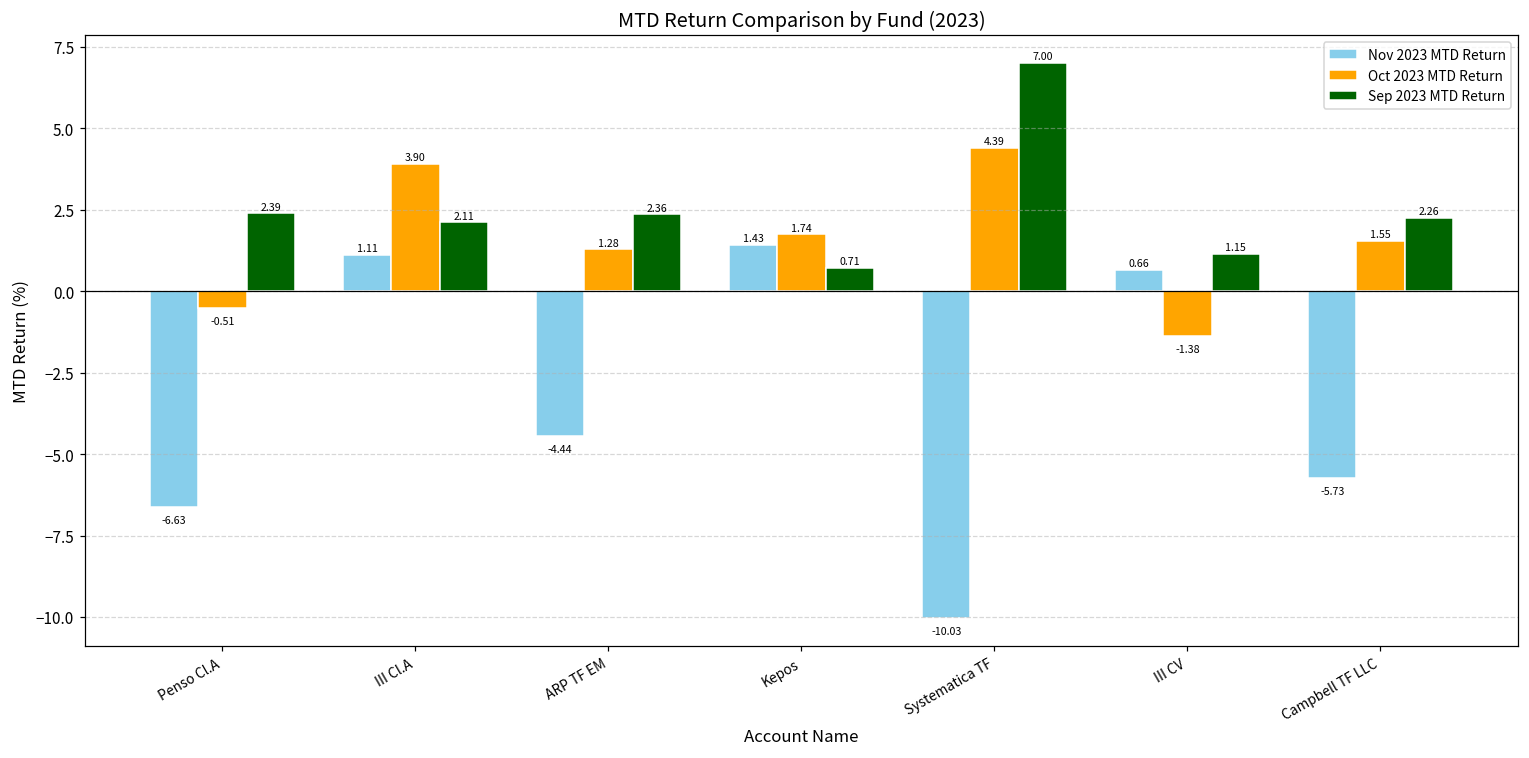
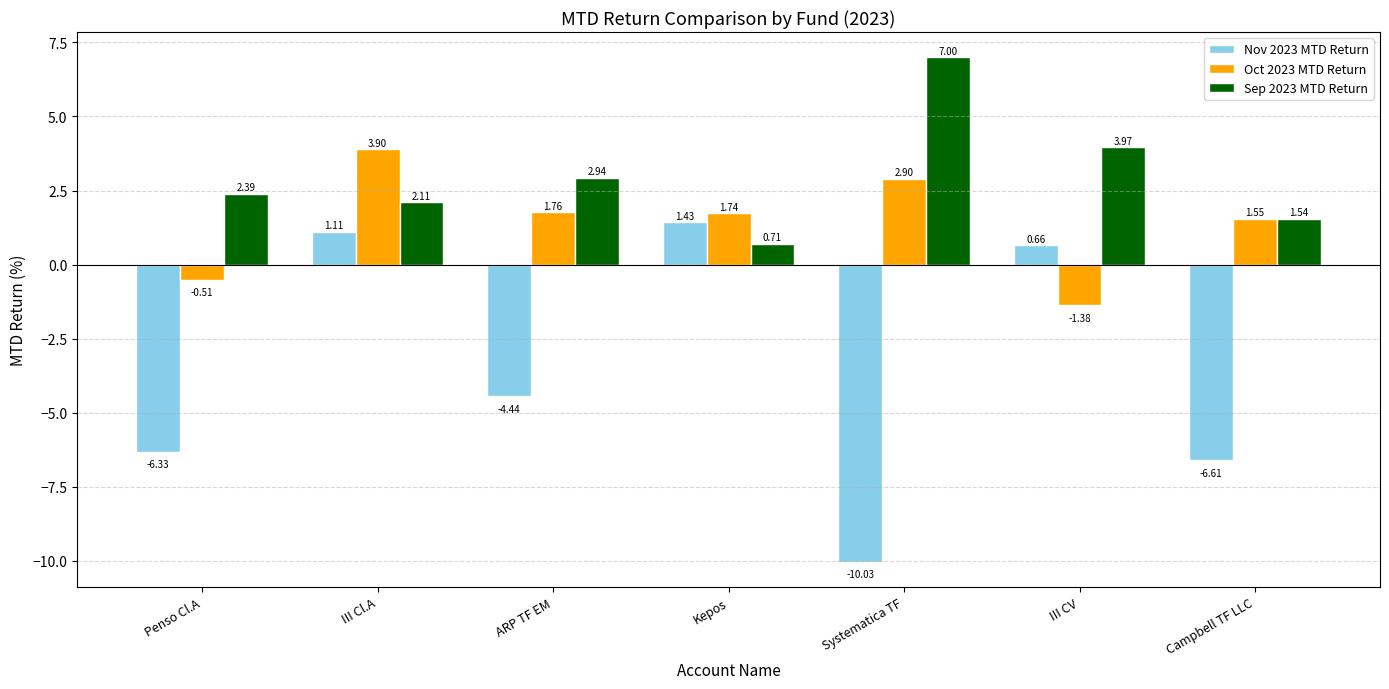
  {
    "Nov 2023 MTD Return": {
-     "Penso Cl.A": -6.63,
+     "Penso Cl.A": -6.33,
      "III Cl.A": 1.11,
      "ARP TF EM": -4.44,
      "Kepos": 1.43,
      "Systematica TF": -10.03,
      "III CV": 0.66,
-     "Campbell TF LLC": -5.73
+     "Campbell TF LLC": -6.61
    },
    "Oct 2023 MTD Return": {
      "Penso Cl.A": -0.51,
      "III Cl.A": 3.90,
-     "ARP TF EM": 1.28,
+     "ARP TF EM": 1.76,
      "Kepos": 1.74,
-     "Systematica TF": 4.39,
+     "Systematica TF": 2.90,
      "III CV": -1.38,
      "Campbell TF LLC": 1.55
    },
    "Sep 2023 MTD Return": {
      "Penso Cl.A": 2.39,
      "III Cl.A": 2.11,
-     "ARP TF EM": 2.36,
+     "ARP TF EM": 2.94,
      "Kepos": 0.71,
      "Systematica TF": 7.00,
-     "III CV": 1.15,
-     "Campbell TF LLC": 2.26
+     "III CV": 3.97,
+     "Campbell TF LLC": 1.54
    }
  }
